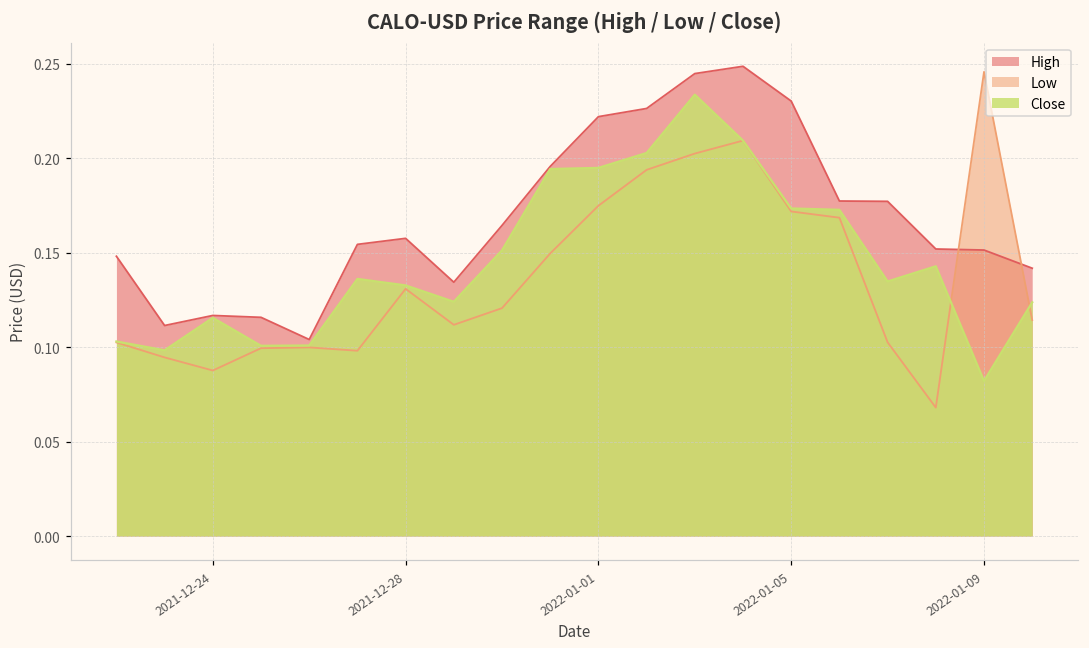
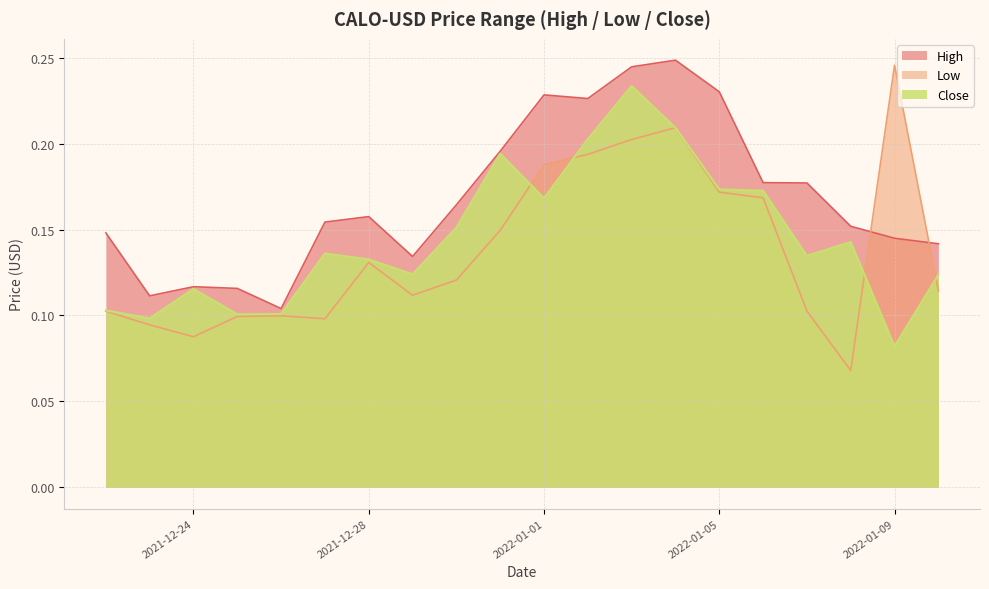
  {
    "High": {
      "2021-12-28": 0.158,
-     "2022-01-01": 0.222,
+     "2022-01-01": 0.228,
      "2022-01-05": 0.230,
-     "2022-01-09": 0.151
+     "2022-01-09": 0.145
    },
    "Low": {
      "2021-12-24": 0.088,
      "2021-12-28": 0.131,
-     "2022-01-01": 0.175,
+     "2022-01-01": 0.188,
      "2022-01-05": 0.172,
      "2022-01-09": 0.246
    },
    "Close": {
      "2021-12-28": 0.133,
-     "2022-01-01": 0.195,
+     "2022-01-01": 0.168,
      "2022-01-05": 0.173,
      "2022-01-09": 0.082
    }
  }
